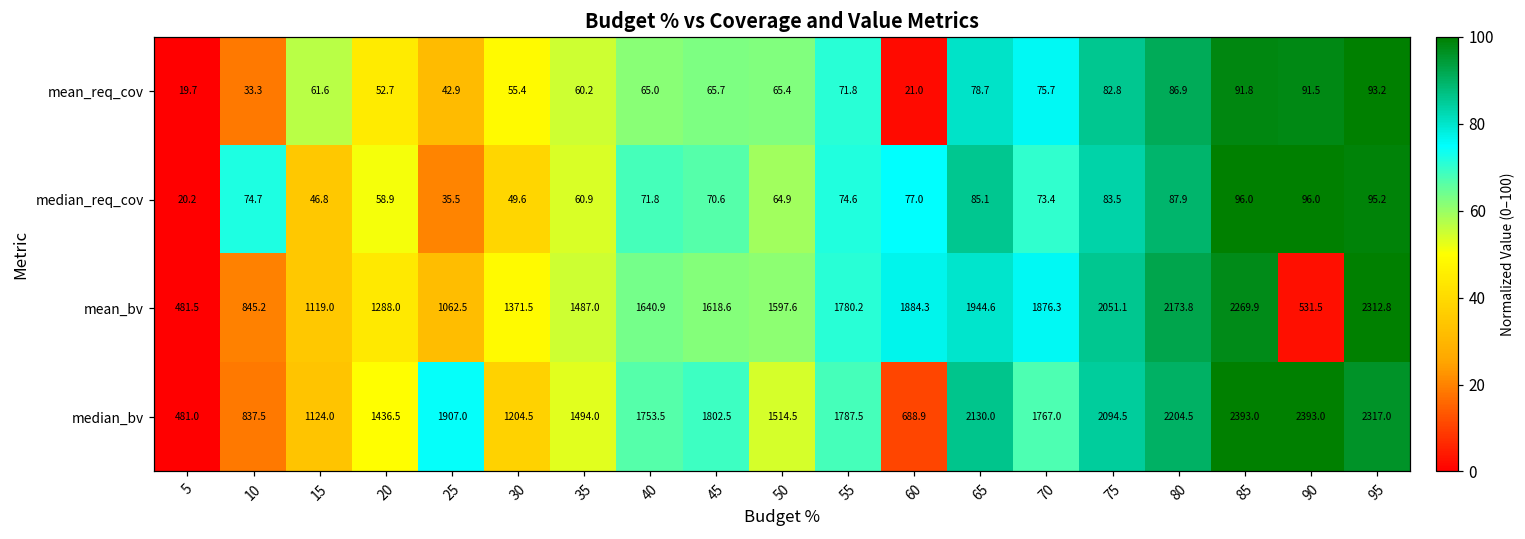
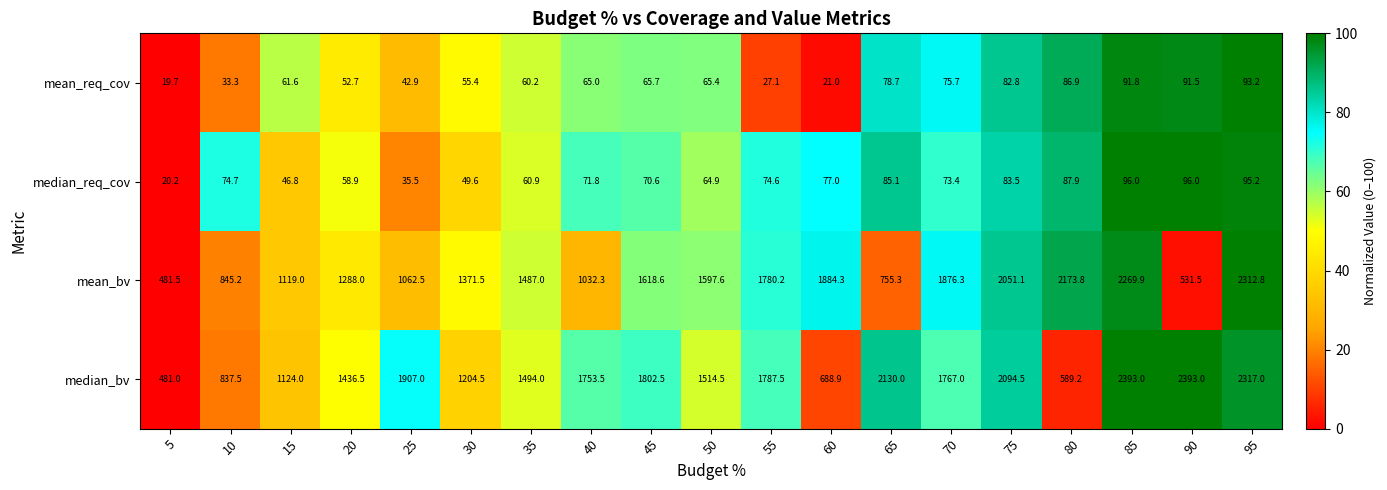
  {
    "mean_req_cov": {
      "5": 19.7,
      "10": 33.3,
      "15": 61.6,
      "20": 52.7,
      "25": 42.9,
      "30": 55.4,
      "35": 60.2,
      "40": 65.0,
      "45": 65.7,
      "50": 65.4,
-     "55": 71.8,
+     "55": 27.1,
      "60": 21.0,
      "65": 78.7,
      "70": 75.7,
      "75": 82.8,
      "80": 86.9,
      "85": 91.8,
      "90": 91.5,
      "95": 93.2
    },
    "median_req_cov": {
      "5": 20.2,
      "10": 74.7,
      "15": 46.8,
      "20": 58.9,
      "25": 35.5,
      "30": 49.6,
      "35": 60.9,
      "40": 71.8,
      "45": 70.6,
      "50": 64.9,
      "55": 74.6,
      "60": 77.0,
      "65": 85.1,
      "70": 73.4,
      "75": 83.5,
      "80": 87.9,
      "85": 96.0,
      "90": 96.0,
      "95": 95.2
    },
    "mean_bv": {
      "5": 481.5,
      "10": 845.2,
      "15": 1119.0,
      "20": 1288.0,
      "25": 1062.5,
      "30": 1371.5,
      "35": 1487.0,
-     "40": 1640.9,
+     "40": 1032.3,
      "45": 1618.6,
      "50": 1597.6,
      "55": 1780.2,
      "60": 1884.3,
-     "65": 1944.6,
+     "65": 755.3,
      "70": 1876.3,
      "75": 2051.1,
      "80": 2173.8,
      "85": 2269.9,
      "90": 531.5,
      "95": 2312.8
    },
    "median_bv": {
      "5": 481.0,
      "10": 837.5,
      "15": 1124.0,
      "20": 1436.5,
      "25": 1907.0,
      "30": 1204.5,
      "35": 1494.0,
      "40": 1753.5,
      "45": 1802.5,
      "50": 1514.5,
      "55": 1787.5,
      "60": 688.9,
      "65": 2130.0,
      "70": 1767.0,
      "75": 2094.5,
-     "80": 2204.5,
+     "80": 589.2,
      "85": 2393.0,
      "90": 2393.0,
      "95": 2317.0
    }
  }
